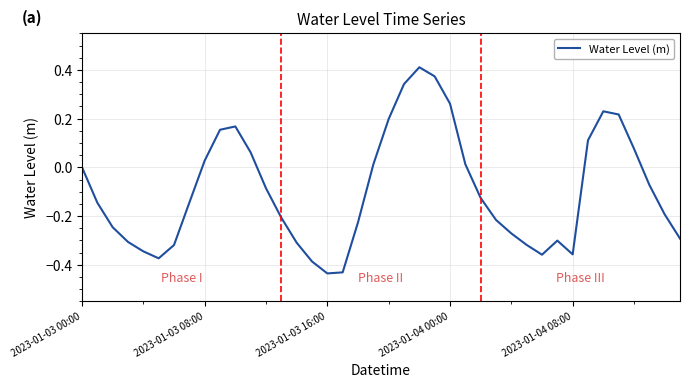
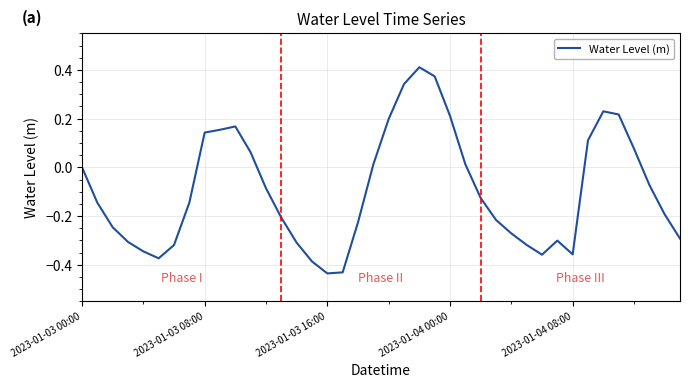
  {
    "2023-01-03 00:00": 0.00,
-   "2023-01-03 08:00": 0.03,
+   "2023-01-03 08:00": 0.14,
    "2023-01-03 16:00": -0.44,
-   "2023-01-04 00:00": 0.26,
+   "2023-01-04 00:00": 0.21,
    "2023-01-04 08:00": -0.36
  }
